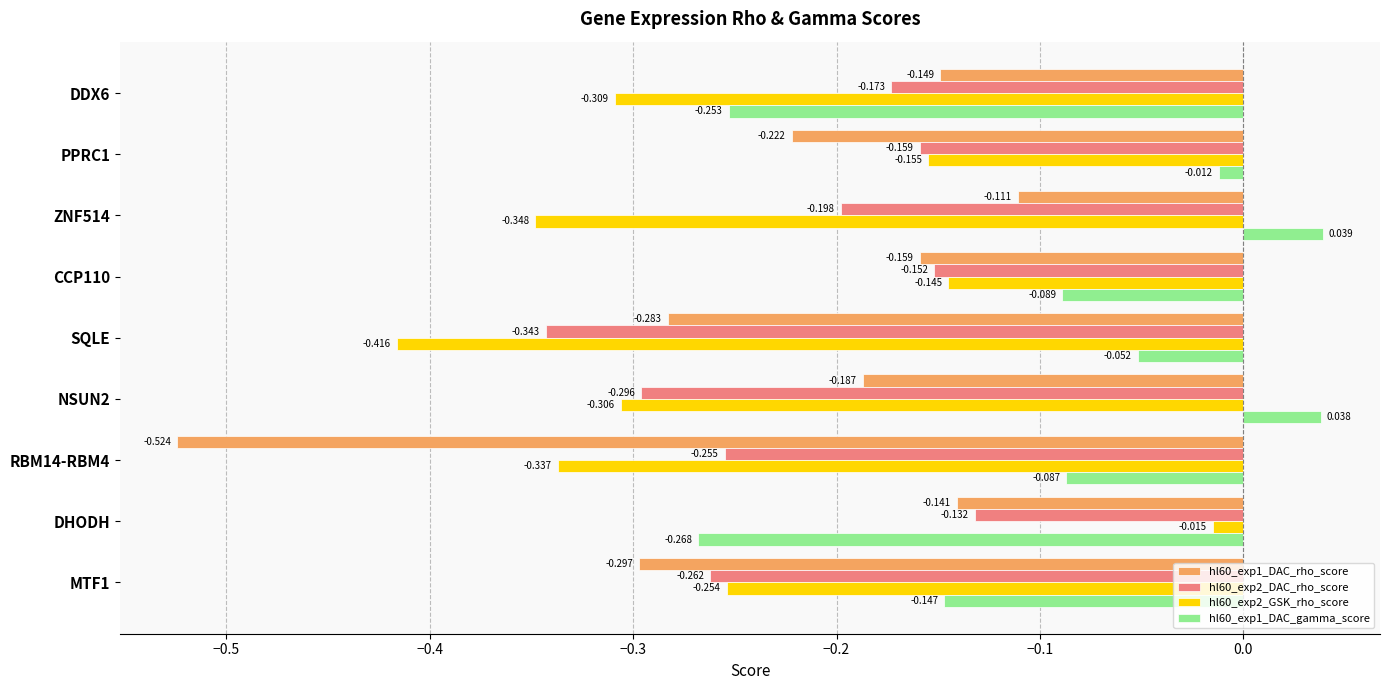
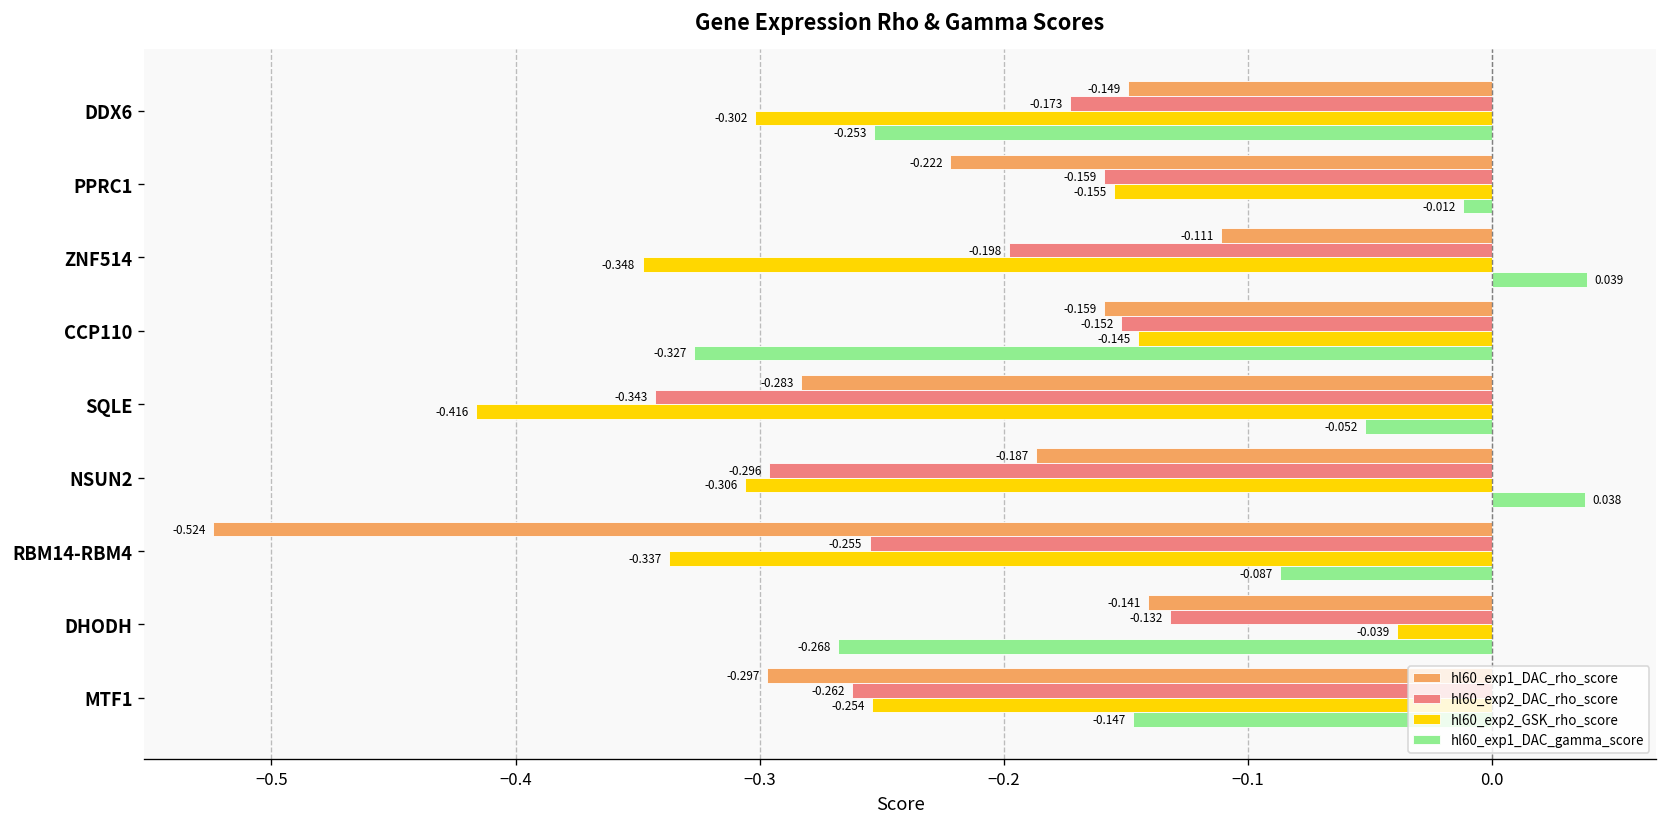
  {
    "hl60_exp2_GSK_rho_score": {
-     "DDX6": -0.309,
+     "DDX6": -0.302,
      "PPRC1": -0.155,
      "ZNF514": -0.348,
      "CCP110": -0.145,
      "SQLE": -0.416,
      "NSUN2": -0.306,
      "RBM14-RBM4": -0.337,
-     "DHODH": -0.015,
+     "DHODH": -0.039,
      "MTF1": -0.254
    },
    "hl60_exp1_DAC_gamma_score": {
      "DDX6": -0.253,
      "PPRC1": -0.012,
      "ZNF514": 0.039,
-     "CCP110": -0.089,
+     "CCP110": -0.327,
      "SQLE": -0.052,
      "NSUN2": 0.038,
      "RBM14-RBM4": -0.087,
      "DHODH": -0.268,
      "MTF1": -0.147
    }
  }
